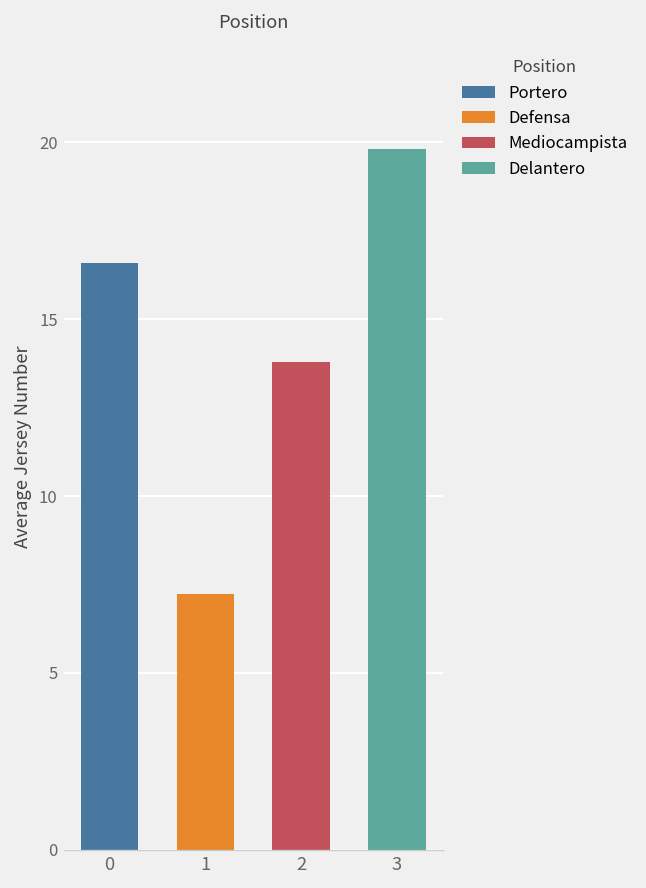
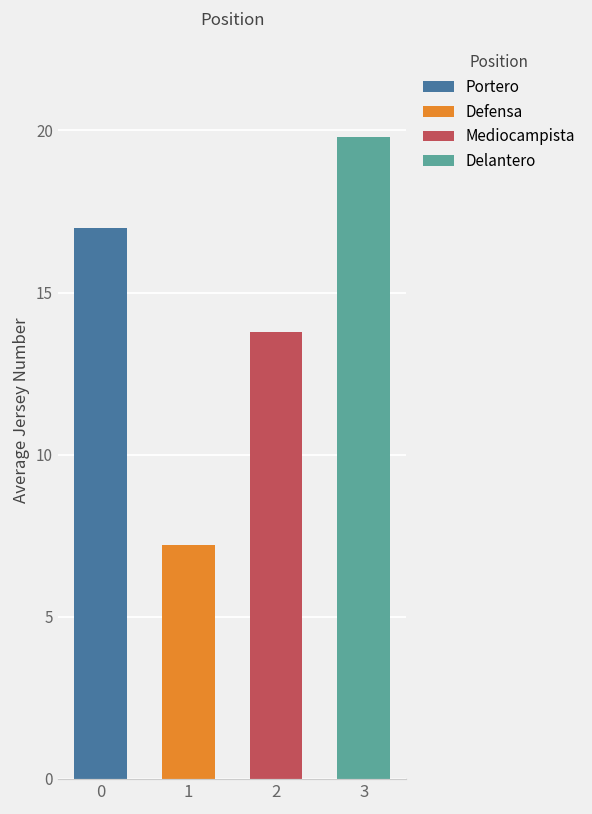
  {
-   "0": 16.6,
+   "0": 17.0,
    "1": 7.2,
    "2": 13.8,
    "3": 19.8
  }
